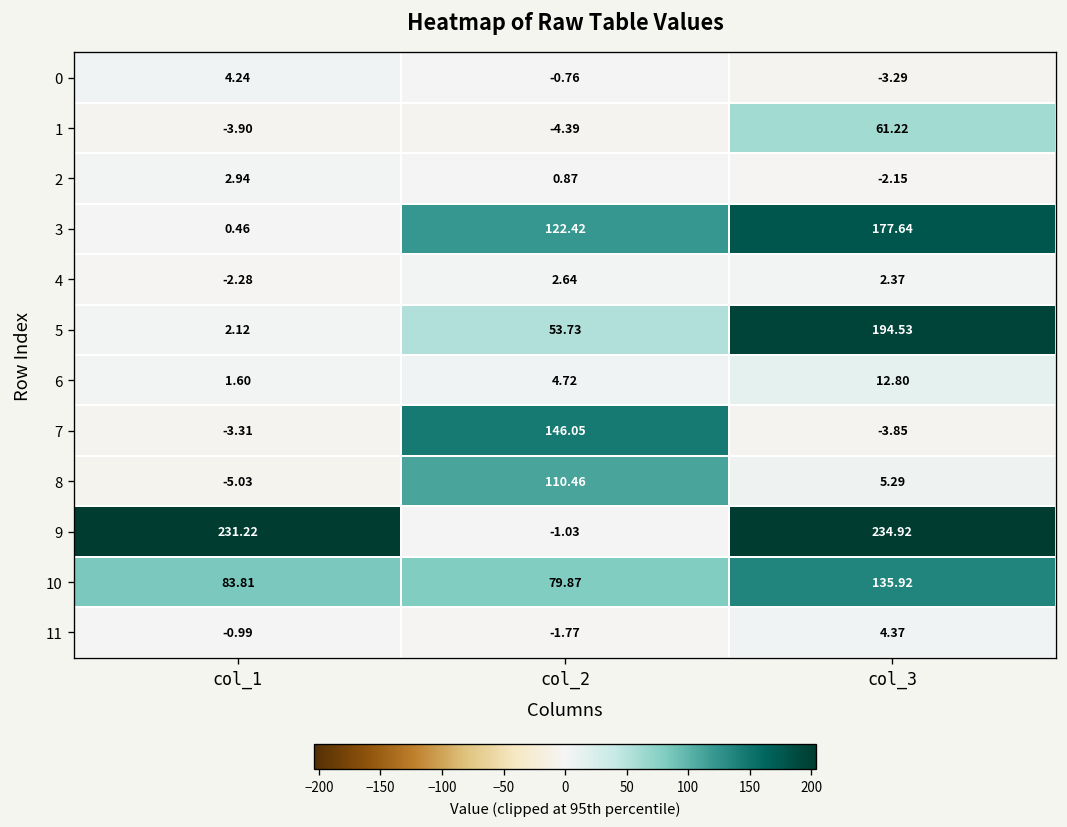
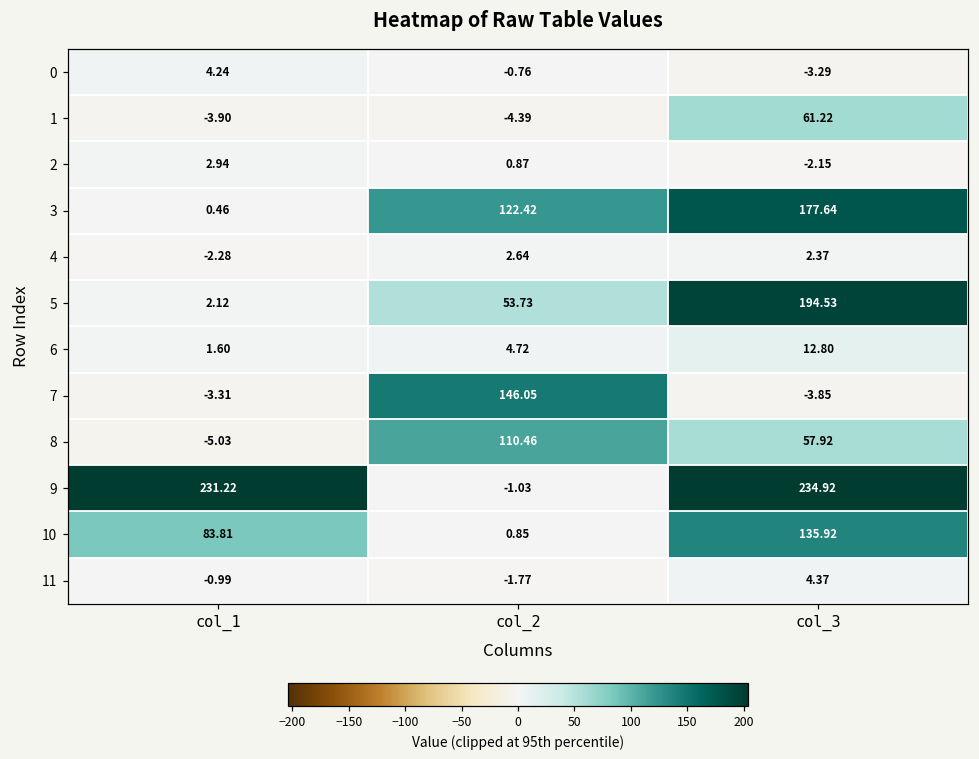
  {
    "0": {
      "col_1": 4.24,
      "col_2": -0.76,
      "col_3": -3.29
    },
    "1": {
      "col_1": -3.90,
      "col_2": -4.39,
      "col_3": 61.22
    },
    "2": {
      "col_1": 2.94,
      "col_2": 0.87,
      "col_3": -2.15
    },
    "3": {
      "col_1": 0.46,
      "col_2": 122.42,
      "col_3": 177.64
    },
    "4": {
      "col_1": -2.28,
      "col_2": 2.64,
      "col_3": 2.37
    },
    "5": {
      "col_1": 2.12,
      "col_2": 53.73,
      "col_3": 194.53
    },
    "6": {
      "col_1": 1.60,
      "col_2": 4.72,
      "col_3": 12.80
    },
    "7": {
      "col_1": -3.31,
      "col_2": 146.05,
      "col_3": -3.85
    },
    "8": {
      "col_1": -5.03,
      "col_2": 110.46,
-     "col_3": 5.29
+     "col_3": 57.92
    },
    "9": {
      "col_1": 231.22,
      "col_2": -1.03,
      "col_3": 234.92
    },
    "10": {
      "col_1": 83.81,
-     "col_2": 79.87,
+     "col_2": 0.85,
      "col_3": 135.92
    },
    "11": {
      "col_1": -0.99,
      "col_2": -1.77,
      "col_3": 4.37
    }
  }
